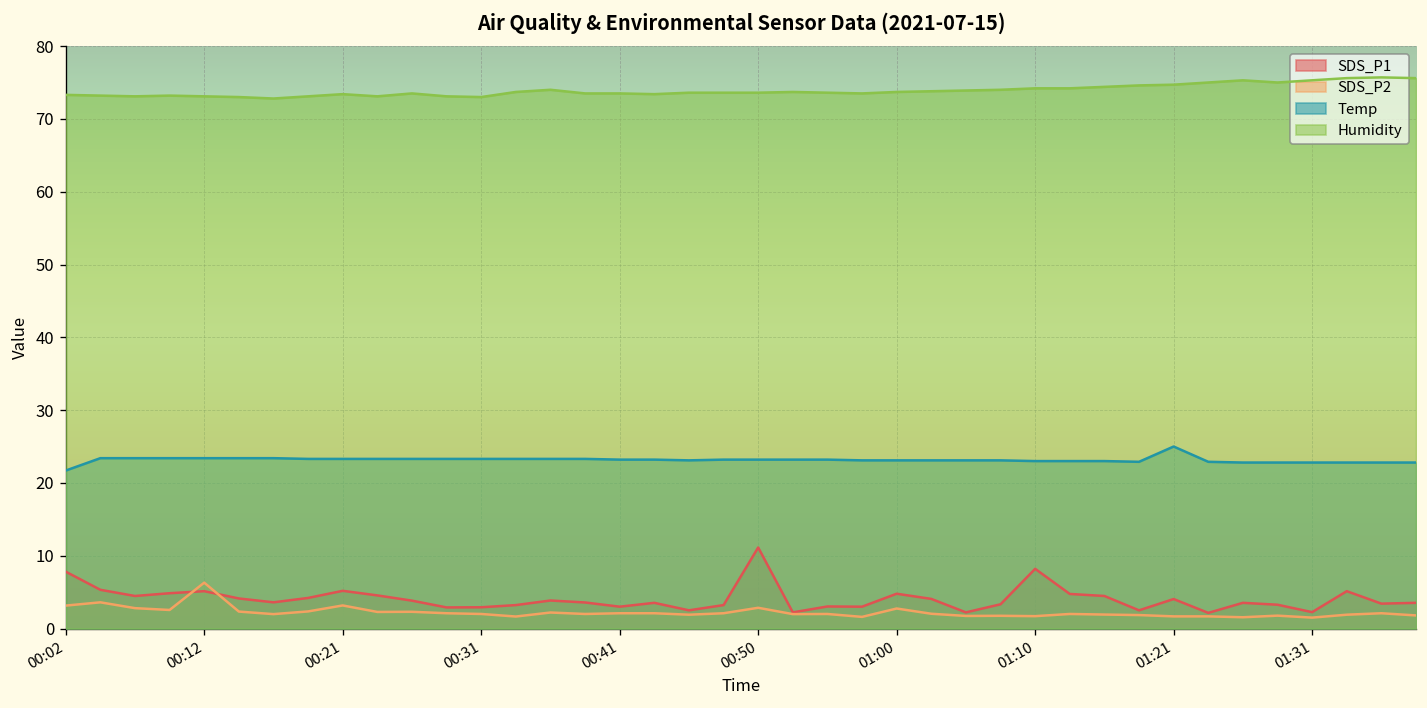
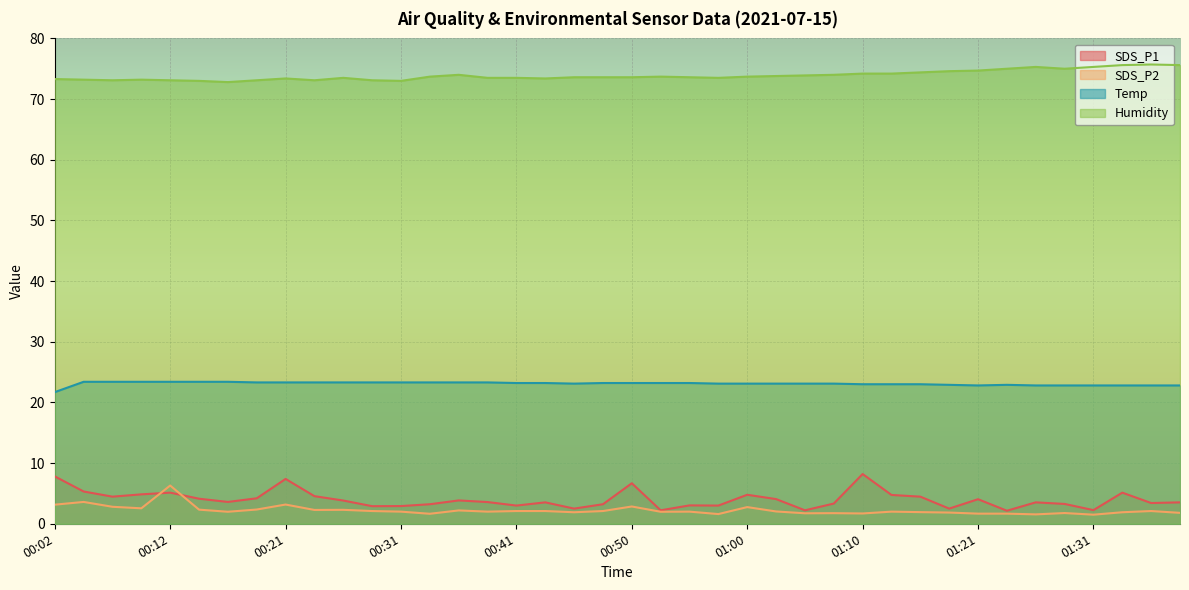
  {
    "SDS_P1": {
      "00:02": 8,
      "00:12": 5,
-     "00:21": 5,
+     "00:21": 7,
      "00:31": 3,
      "00:41": 3,
-     "00:50": 11,
+     "00:50": 7,
      "01:00": 5,
      "01:10": 8,
      "01:21": 4,
      "01:31": 2
    },
    "SDS_P2": {
      "00:02": 3,
      "00:12": 6,
      "00:21": 3,
      "00:31": 2,
      "00:41": 2,
      "00:50": 3,
      "01:00": 3,
      "01:10": 2,
      "01:21": 2,
      "01:31": 2
    },
    "Temp": {
      "00:02": 22,
      "00:12": 23,
      "00:21": 23,
      "00:31": 23,
      "00:41": 23,
      "00:50": 23,
      "01:00": 23,
      "01:10": 23,
-     "01:21": 25,
+     "01:21": 23,
      "01:31": 23
    },
    "Humidity": {
      "00:02": 73,
      "00:12": 73,
      "00:21": 73,
      "00:31": 73,
      "00:41": 74,
      "00:50": 74,
      "01:00": 74,
      "01:10": 74,
      "01:21": 75
    }
  }
